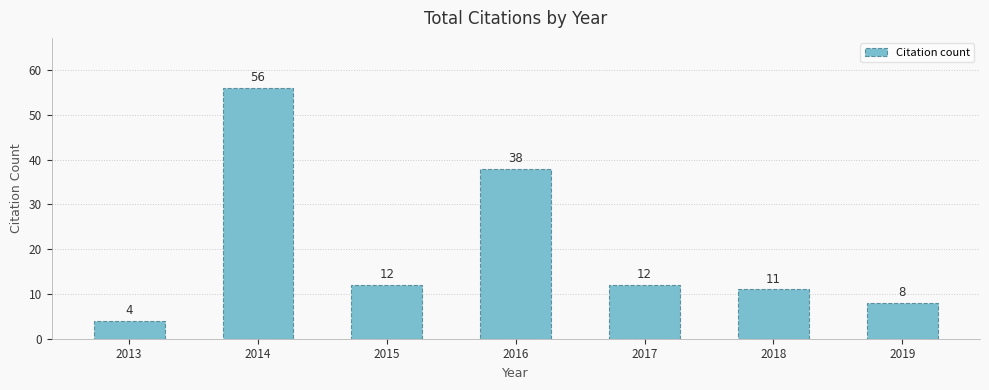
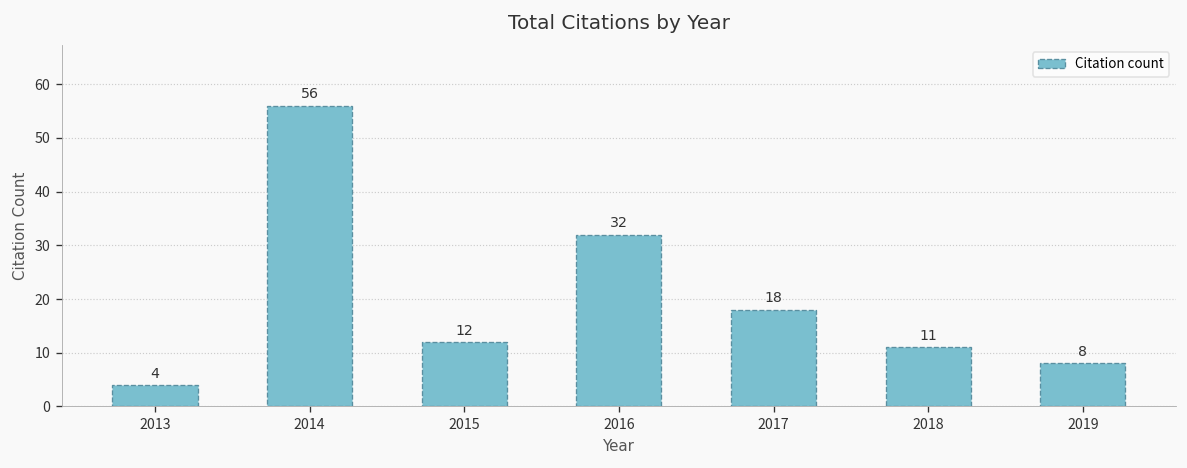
  {
    "2013": 4,
    "2014": 56,
    "2015": 12,
-   "2016": 38,
-   "2017": 12,
+   "2016": 32,
+   "2017": 18,
    "2018": 11,
    "2019": 8
  }
